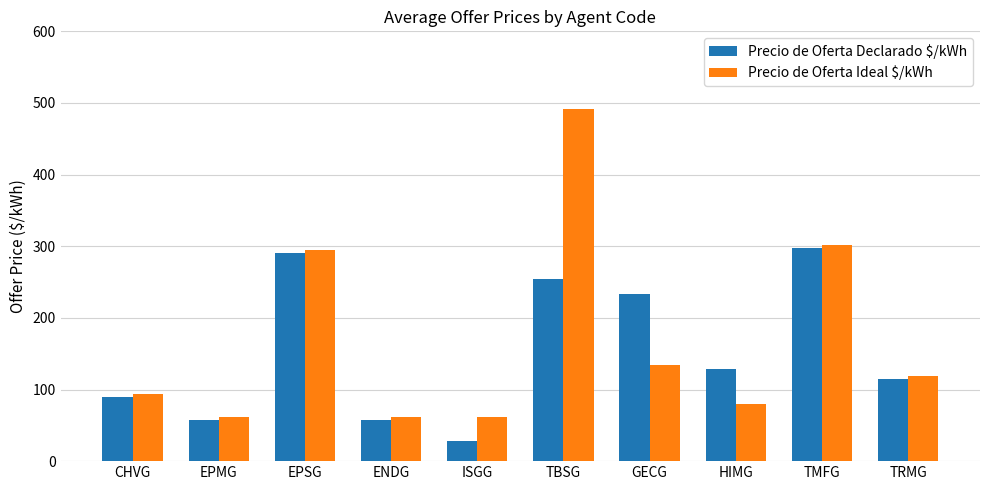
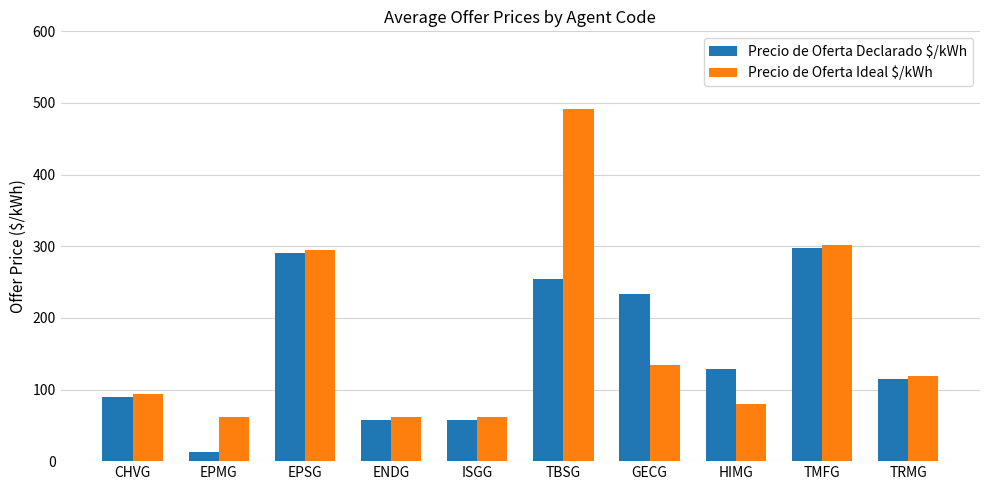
  {
    "Precio de Oferta Declarado $/kWh": {
      "CHVG": 90,
-     "EPMG": 60,
+     "EPMG": 10,
      "EPSG": 290,
      "ENDG": 60,
-     "ISGG": 30,
+     "ISGG": 60,
      "TBSG": 250,
      "GECG": 230,
      "HIMG": 130,
      "TMFG": 300,
      "TRMG": 110
    },
    "Precio de Oferta Ideal $/kWh": {
      "CHVG": 90,
      "EPMG": 60,
      "EPSG": 290,
      "ENDG": 60,
      "ISGG": 60,
      "TBSG": 490,
      "GECG": 130,
      "HIMG": 80,
      "TMFG": 300,
      "TRMG": 120
    }
  }
